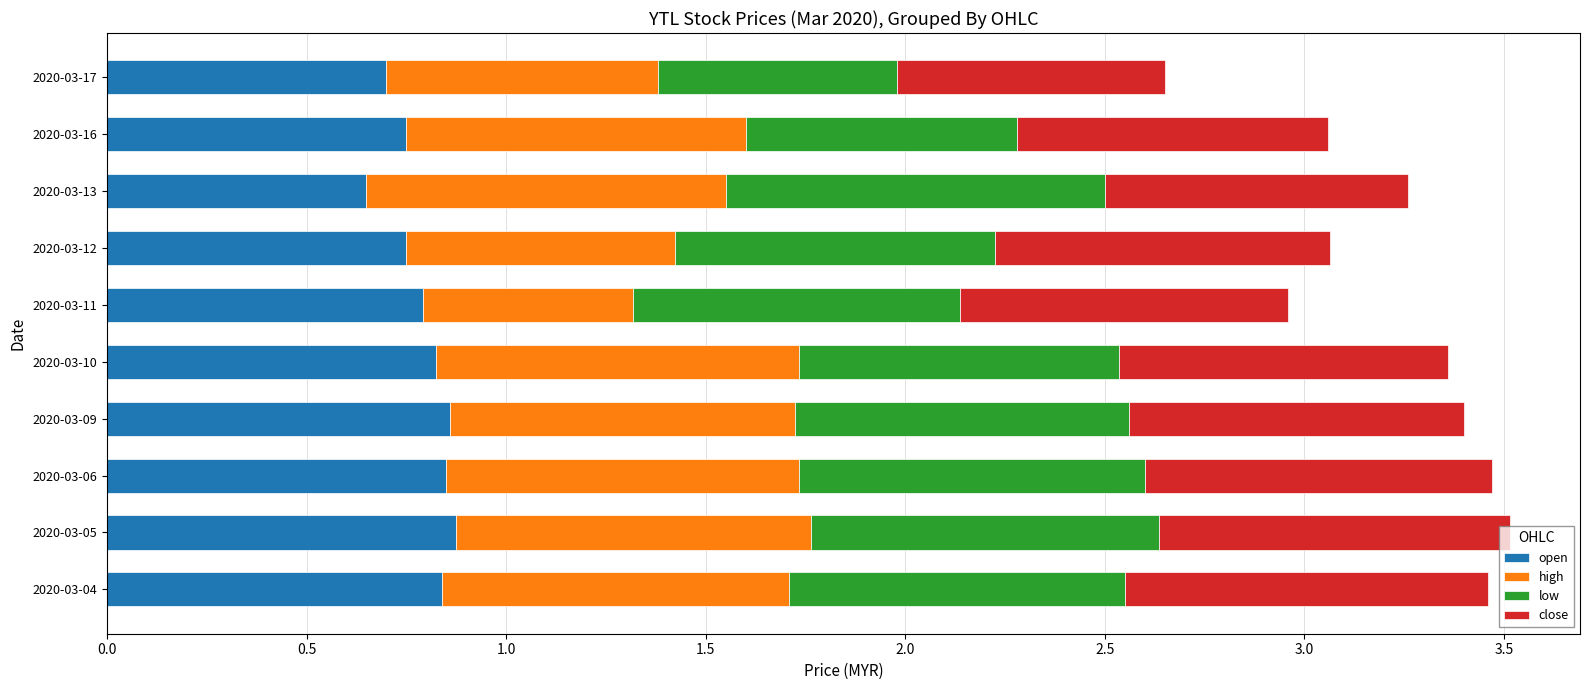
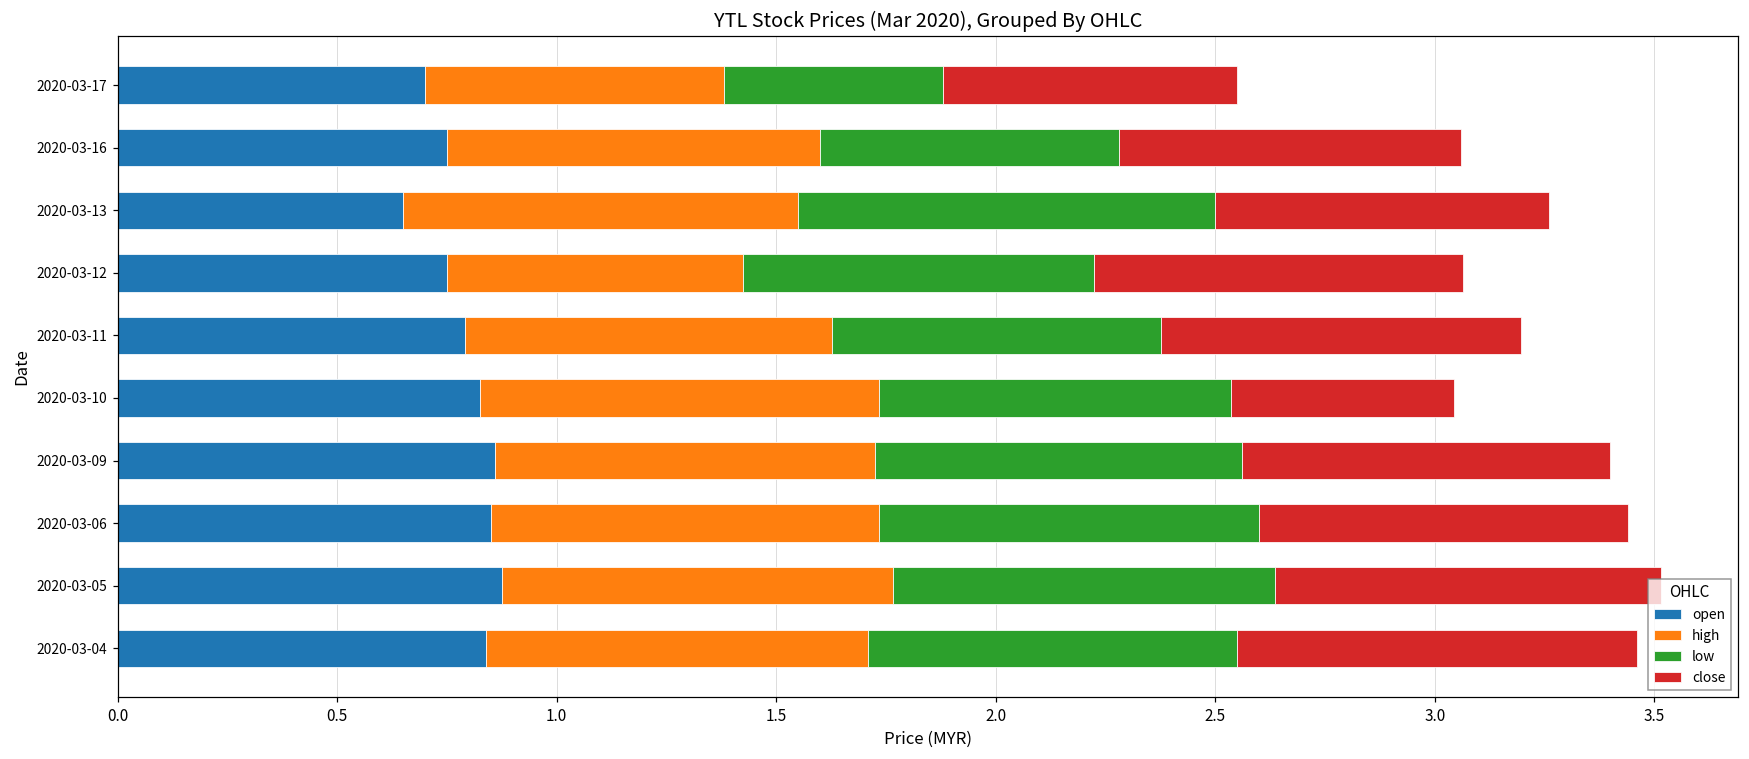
  {
    "open": {
      "2020-03-17": 0.70,
      "2020-03-16": 0.75,
      "2020-03-13": 0.65,
      "2020-03-12": 0.75,
      "2020-03-11": 0.79,
      "2020-03-10": 0.83,
      "2020-03-09": 0.86,
      "2020-03-06": 0.85,
      "2020-03-05": 0.88,
      "2020-03-04": 0.84
    },
    "high": {
      "2020-03-17": 0.68,
      "2020-03-16": 0.85,
      "2020-03-13": 0.90,
      "2020-03-12": 0.67,
-     "2020-03-11": 0.53,
+     "2020-03-11": 0.83,
      "2020-03-10": 0.91,
      "2020-03-09": 0.87,
      "2020-03-06": 0.89,
      "2020-03-05": 0.89,
      "2020-03-04": 0.87
    },
    "low": {
-     "2020-03-17": 0.6,
+     "2020-03-17": 0.5,
      "2020-03-16": 0.68,
      "2020-03-13": 0.95,
      "2020-03-12": 0.80,
-     "2020-03-11": 0.82,
+     "2020-03-11": 0.75,
      "2020-03-10": 0.80,
      "2020-03-09": 0.84,
      "2020-03-06": 0.87,
      "2020-03-05": 0.87,
      "2020-03-04": 0.84
    },
    "close": {
      "2020-03-17": 0.67,
      "2020-03-16": 0.78,
      "2020-03-13": 0.76,
      "2020-03-12": 0.84,
      "2020-03-11": 0.82,
-     "2020-03-10": 0.83,
+     "2020-03-10": 0.51,
      "2020-03-09": 0.84,
-     "2020-03-06": 0.87,
+     "2020-03-06": 0.84,
      "2020-03-04": 0.91
    }
  }
